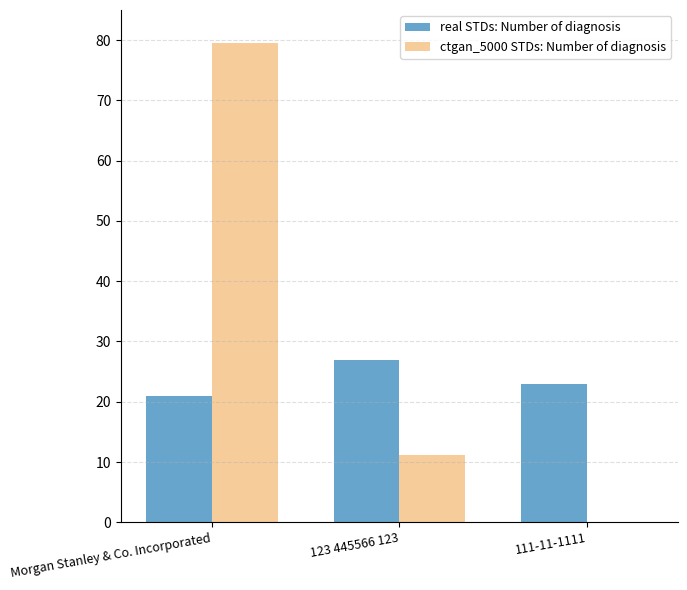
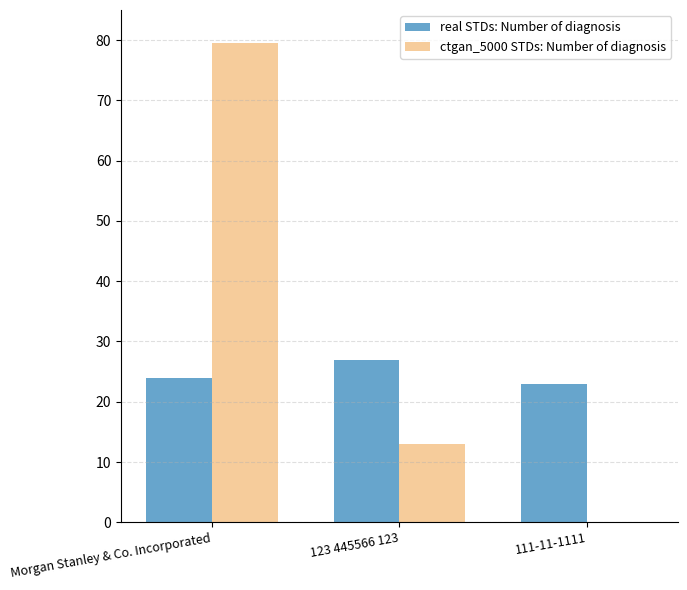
  {
    "real STDs: Number of diagnosis": {
-     "Morgan Stanley & Co. Incorporated": 21,
+     "Morgan Stanley & Co. Incorporated": 24,
      "123 445566 123": 27,
      "111-11-1111": 23
    },
    "ctgan_5000 STDs: Number of diagnosis": {
      "Morgan Stanley & Co. Incorporated": 80,
-     "123 445566 123": 11,
+     "123 445566 123": 13,
      "111-11-1111": 0
    }
  }
